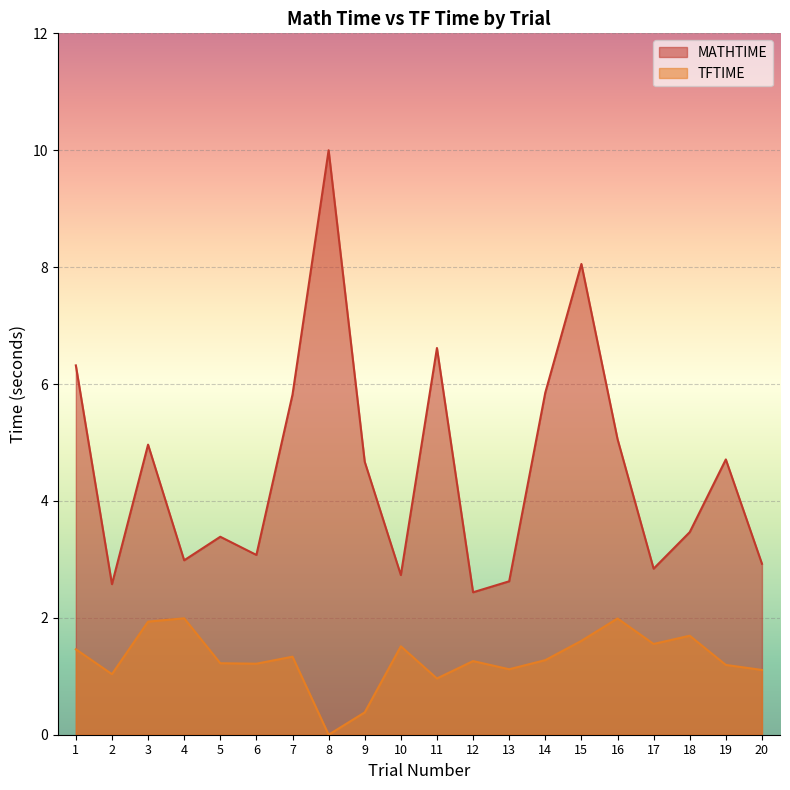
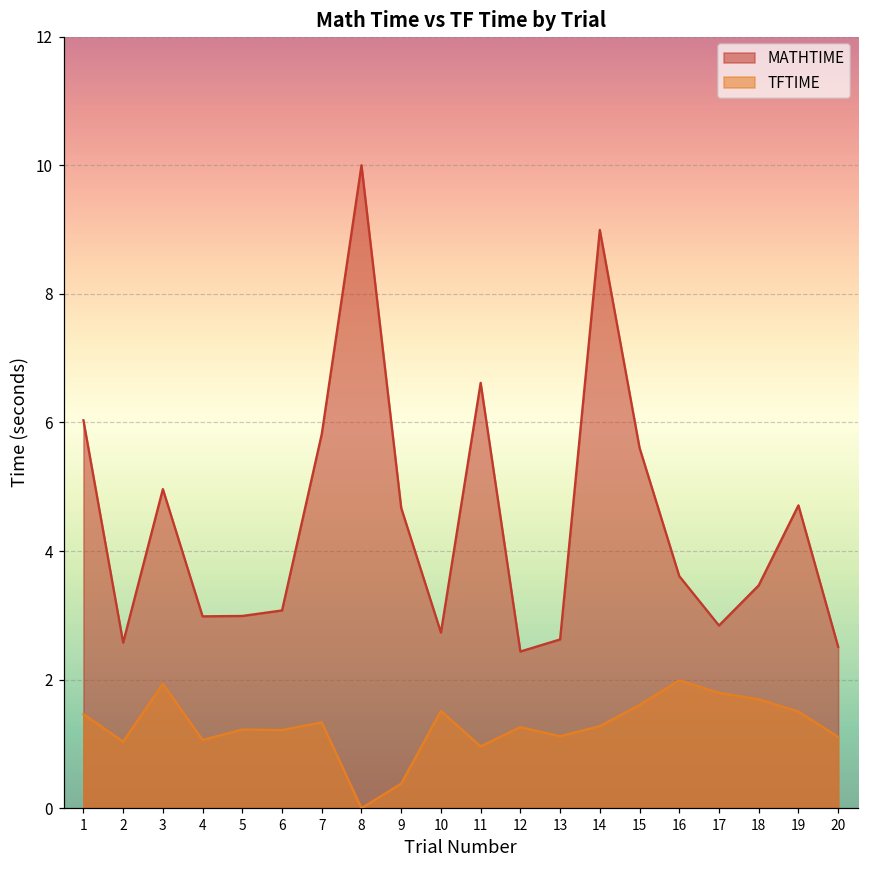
  {
    "MATHTIME": {
-     "1": 6.3,
+     "1": 6.0,
      "2": 2.6,
      "3": 5.0,
      "4": 3.0,
-     "5": 3.4,
+     "5": 3.0,
      "6": 3.1,
      "7": 5.8,
      "8": 10.0,
      "9": 4.7,
      "10": 2.7,
      "11": 6.6,
      "12": 2.4,
      "13": 2.6,
-     "14": 5.9,
-     "15": 8.1,
-     "16": 5.1,
+     "14": 9.0,
+     "15": 5.6,
+     "16": 3.6,
      "17": 2.8,
      "18": 3.5,
      "19": 4.7,
-     "20": 2.9
+     "20": 2.5
    },
    "TFTIME": {
      "1": 1.5,
      "2": 1.0,
      "3": 1.9,
-     "4": 2.0,
+     "4": 1.1,
      "5": 1.2,
      "6": 1.2,
      "7": 1.3,
      "8": 0.0,
      "9": 0.4,
      "10": 1.5,
      "11": 1.0,
      "12": 1.3,
      "13": 1.1,
      "14": 1.3,
      "15": 1.6,
      "16": 2.0,
-     "17": 1.6,
+     "17": 1.8,
      "18": 1.7,
-     "19": 1.2,
+     "19": 1.5,
      "20": 1.1
    }
  }
